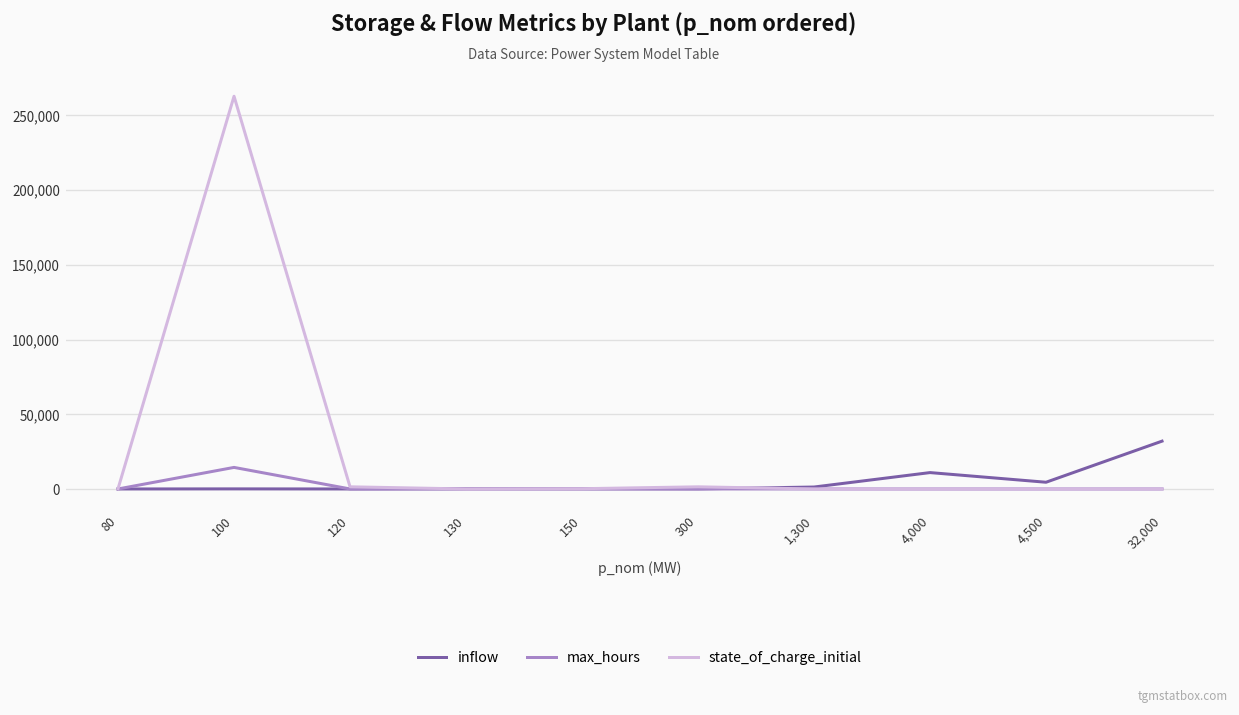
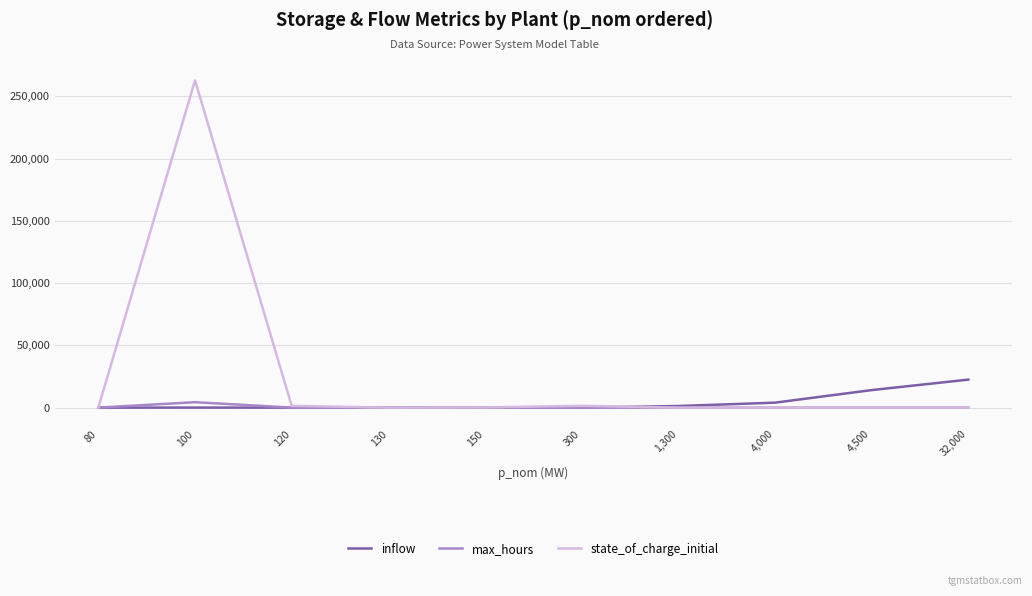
  {
    "inflow": {
      "100": "0",
-     "4,000": "11,000",
-     "4,500": "5,000",
-     "32,000": "32,000"
+     "4,000": "4,000",
+     "4,500": "14,000",
+     "32,000": "23,000"
    },
    "max_hours": {
-     "100": "14,000"
+     "100": "4,000"
    },
    "state_of_charge_initial": {
      "100": "263,000"
    }
  }
